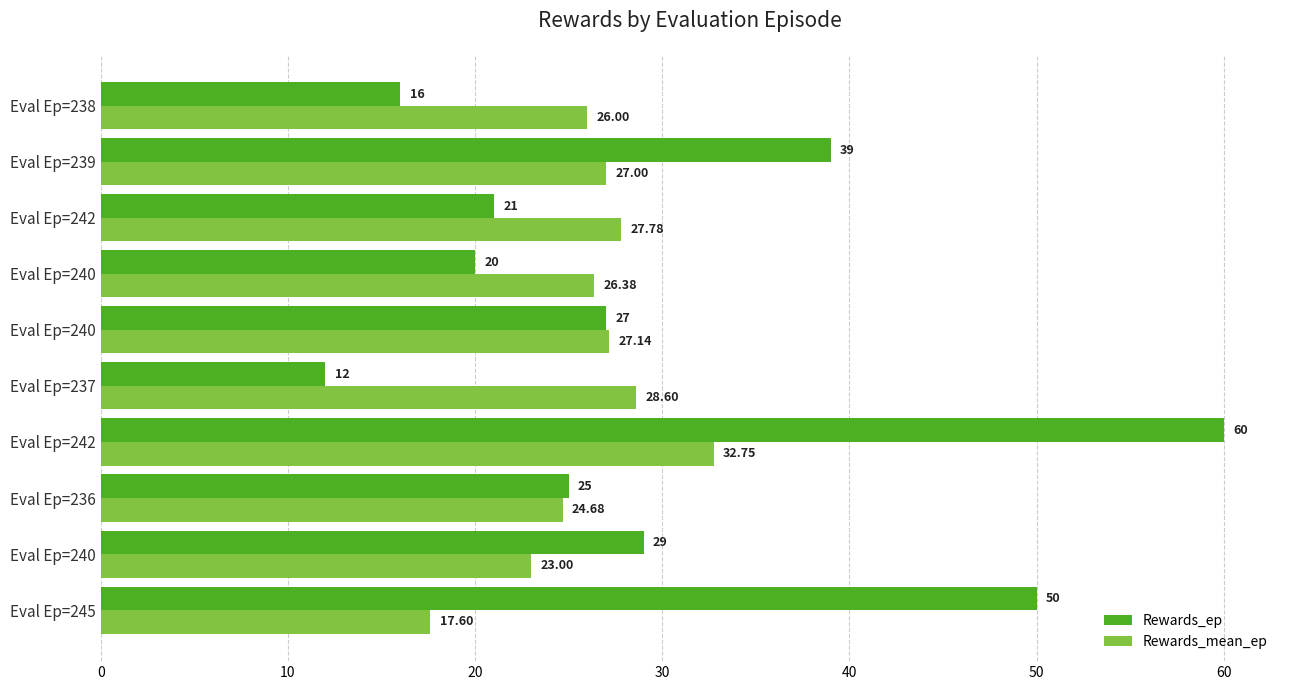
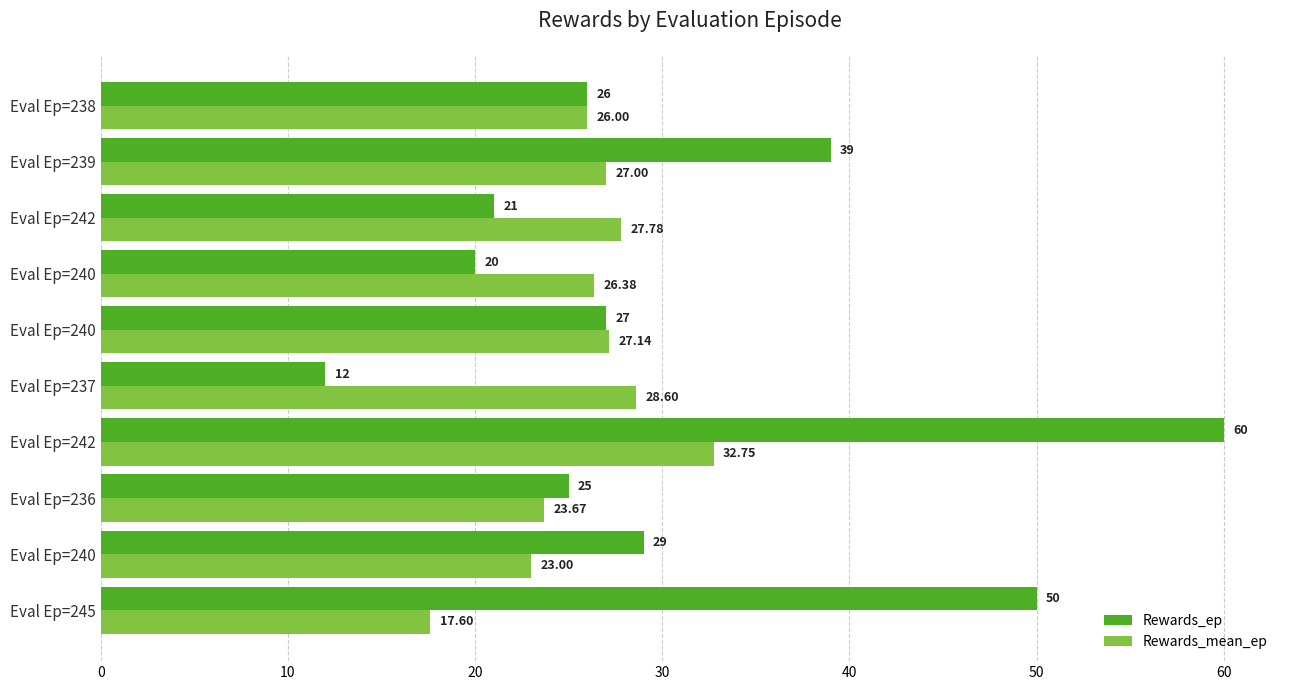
  {
    "Rewards_ep": {
-     "Eval Ep=238": 16,
+     "Eval Ep=238": 26,
      "Eval Ep=239": 39,
      "Eval Ep=237": 12,
      "Eval Ep=236": 25,
      "Eval Ep=245": 50
    },
    "Rewards_mean_ep": {
      "Eval Ep=238": 26.00,
      "Eval Ep=239": 27.00,
      "Eval Ep=237": 28.60,
-     "Eval Ep=236": 24.68,
+     "Eval Ep=236": 23.67,
      "Eval Ep=245": 17.60
    }
  }
